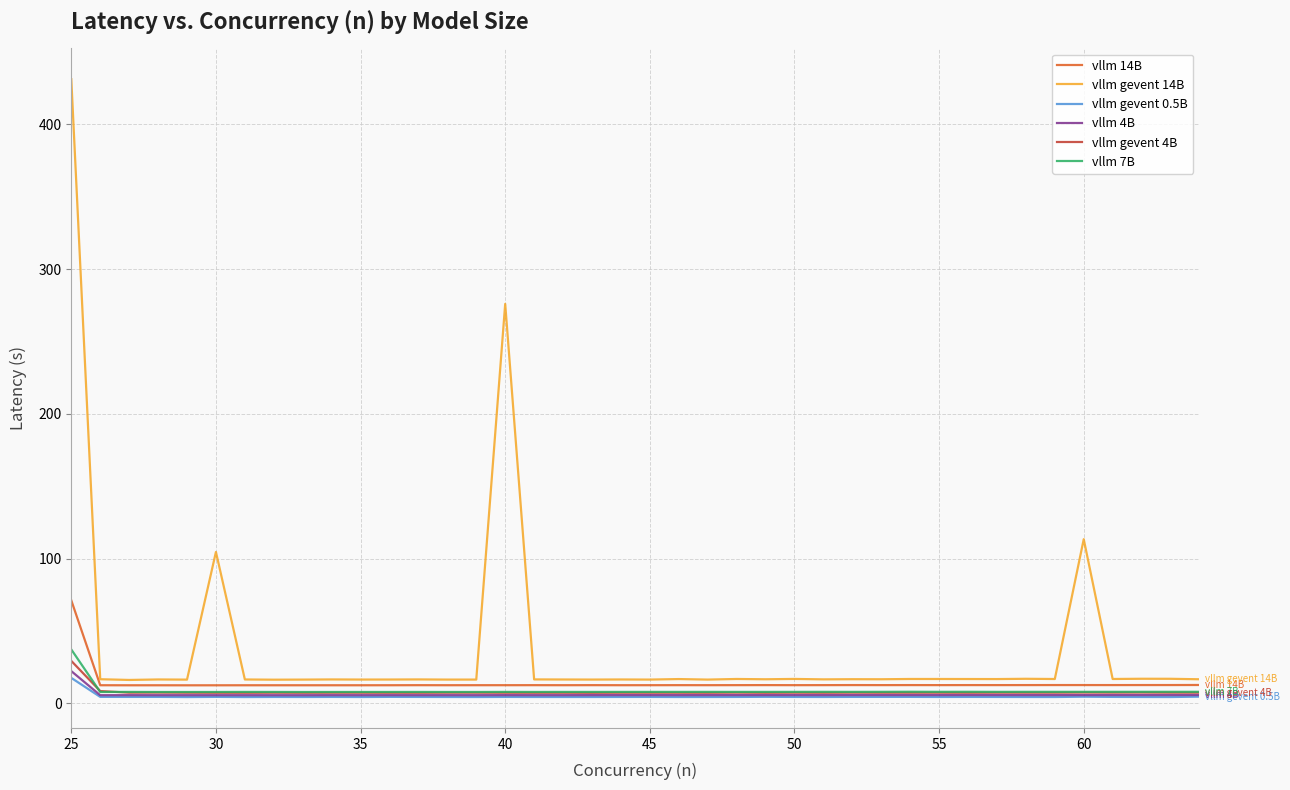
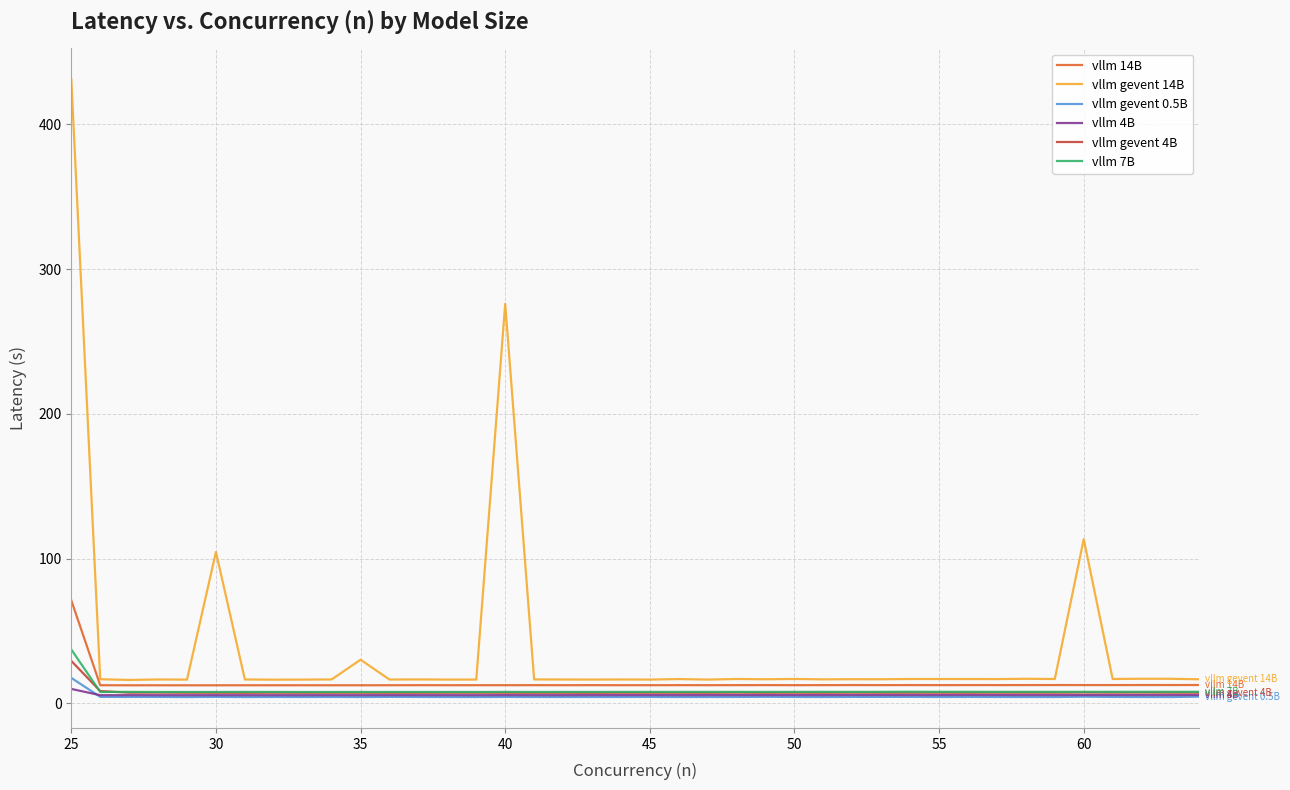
  {
    "vllm gevent 14B": {
      "25": 431,
      "30": 105,
-     "35": 16,
+     "35": 30,
      "40": 276,
      "45": 16,
      "50": 17,
      "55": 17,
      "60": 113
    },
    "vllm gevent 0.5B": {
      "25": 18
    },
    "vllm 4B": {
-     "25": 22
+     "25": 10
    },
    "vllm 7B": {
      "25": 37
    }
  }
